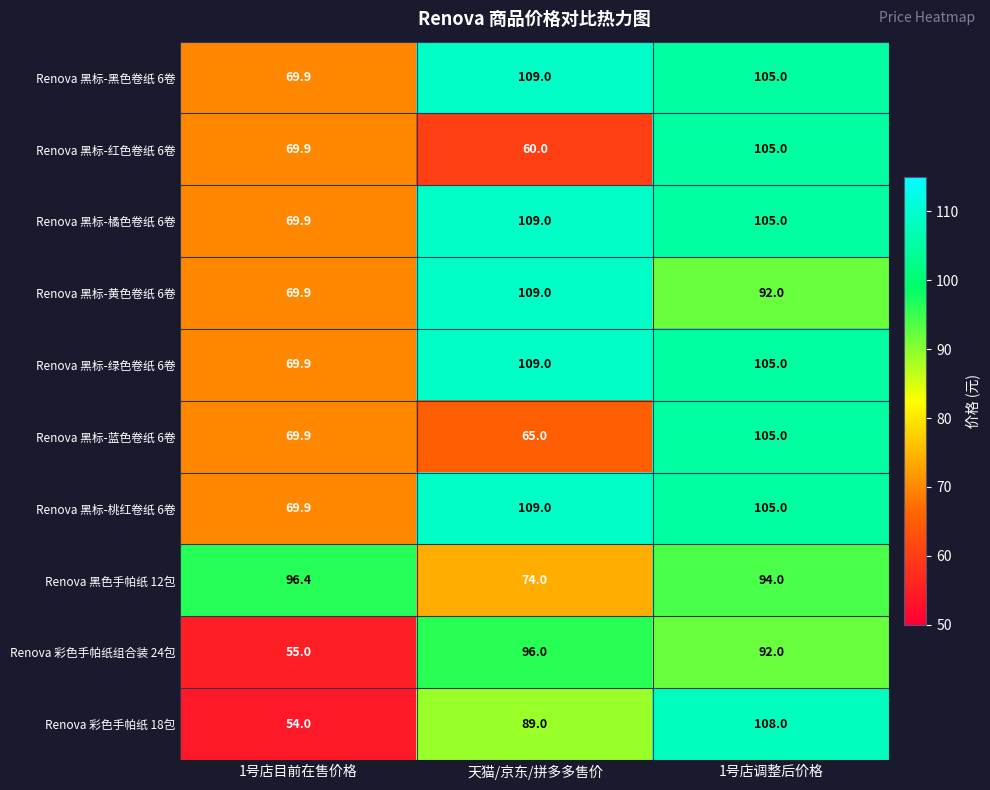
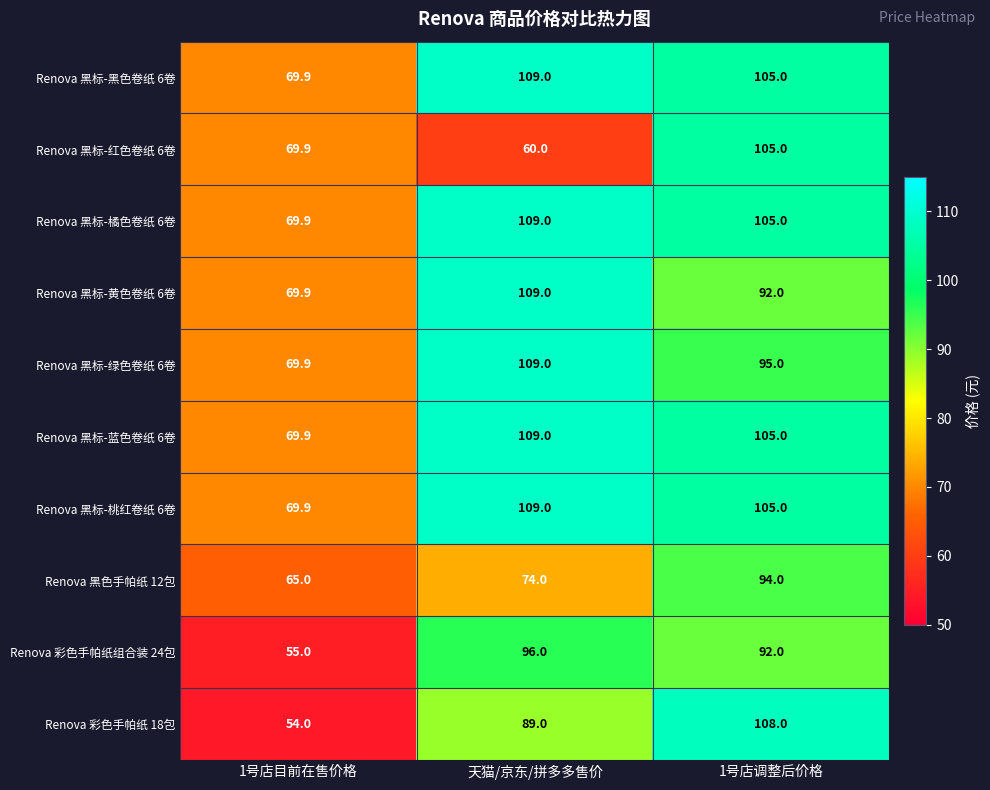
  {
    "Renova 黑标-黑色卷纸 6卷": {
      "1号店目前在售价格": 69.9,
      "天猫/京东/拼多多售价": 109.0,
      "1号店调整后价格": 105.0
    },
    "Renova 黑标-红色卷纸 6卷": {
      "1号店目前在售价格": 69.9,
      "天猫/京东/拼多多售价": 60.0,
      "1号店调整后价格": 105.0
    },
    "Renova 黑标-橘色卷纸 6卷": {
      "1号店目前在售价格": 69.9,
      "天猫/京东/拼多多售价": 109.0,
      "1号店调整后价格": 105.0
    },
    "Renova 黑标-黄色卷纸 6卷": {
      "1号店目前在售价格": 69.9,
      "天猫/京东/拼多多售价": 109.0,
      "1号店调整后价格": 92.0
    },
    "Renova 黑标-绿色卷纸 6卷": {
      "1号店目前在售价格": 69.9,
      "天猫/京东/拼多多售价": 109.0,
-     "1号店调整后价格": 105.0
+     "1号店调整后价格": 95.0
    },
    "Renova 黑标-蓝色卷纸 6卷": {
      "1号店目前在售价格": 69.9,
-     "天猫/京东/拼多多售价": 65.0,
+     "天猫/京东/拼多多售价": 109.0,
      "1号店调整后价格": 105.0
    },
    "Renova 黑标-桃红卷纸 6卷": {
      "1号店目前在售价格": 69.9,
      "天猫/京东/拼多多售价": 109.0,
      "1号店调整后价格": 105.0
    },
    "Renova 黑色手帕纸 12包": {
-     "1号店目前在售价格": 96.4,
+     "1号店目前在售价格": 65.0,
      "天猫/京东/拼多多售价": 74.0,
      "1号店调整后价格": 94.0
    },
    "Renova 彩色手帕纸组合装 24包": {
      "1号店目前在售价格": 55.0,
      "天猫/京东/拼多多售价": 96.0,
      "1号店调整后价格": 92.0
    },
    "Renova 彩色手帕纸 18包": {
      "1号店目前在售价格": 54.0,
      "天猫/京东/拼多多售价": 89.0,
      "1号店调整后价格": 108.0
    }
  }
